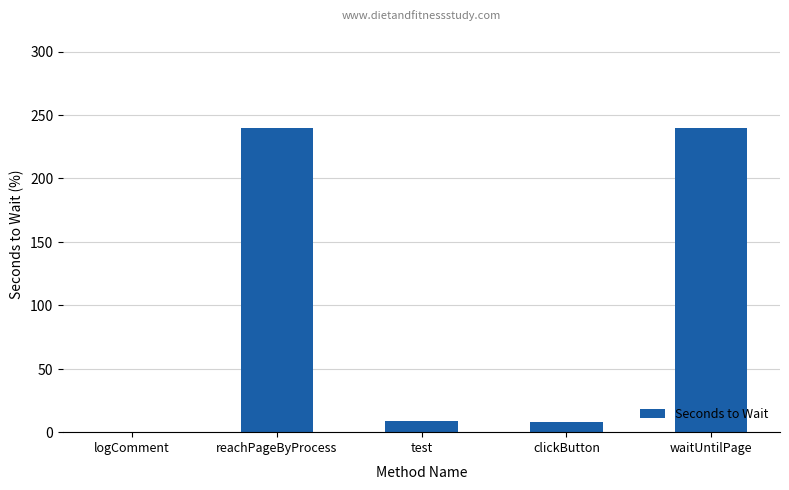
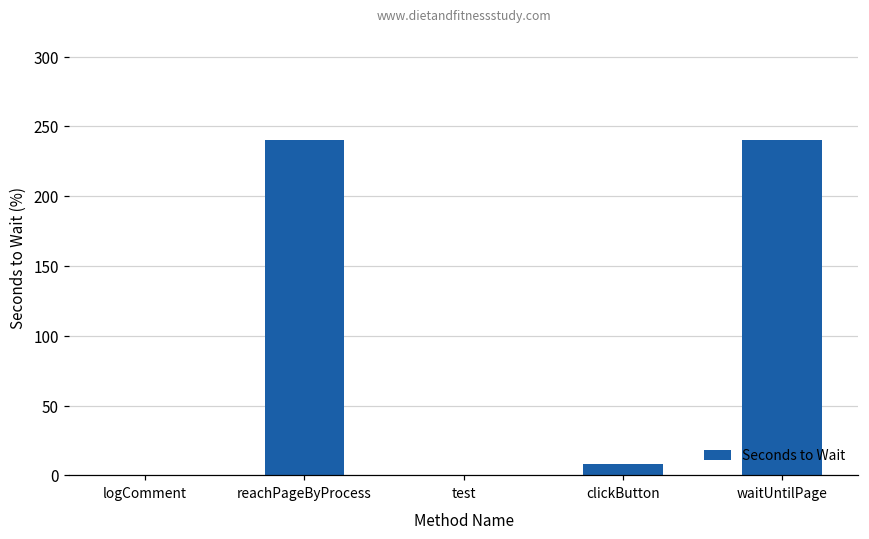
  {
    "logComment": 0,
    "reachPageByProcess": 240,
-   "test": 9,
+   "test": 0,
    "clickButton": 8,
    "waitUntilPage": 240
  }
